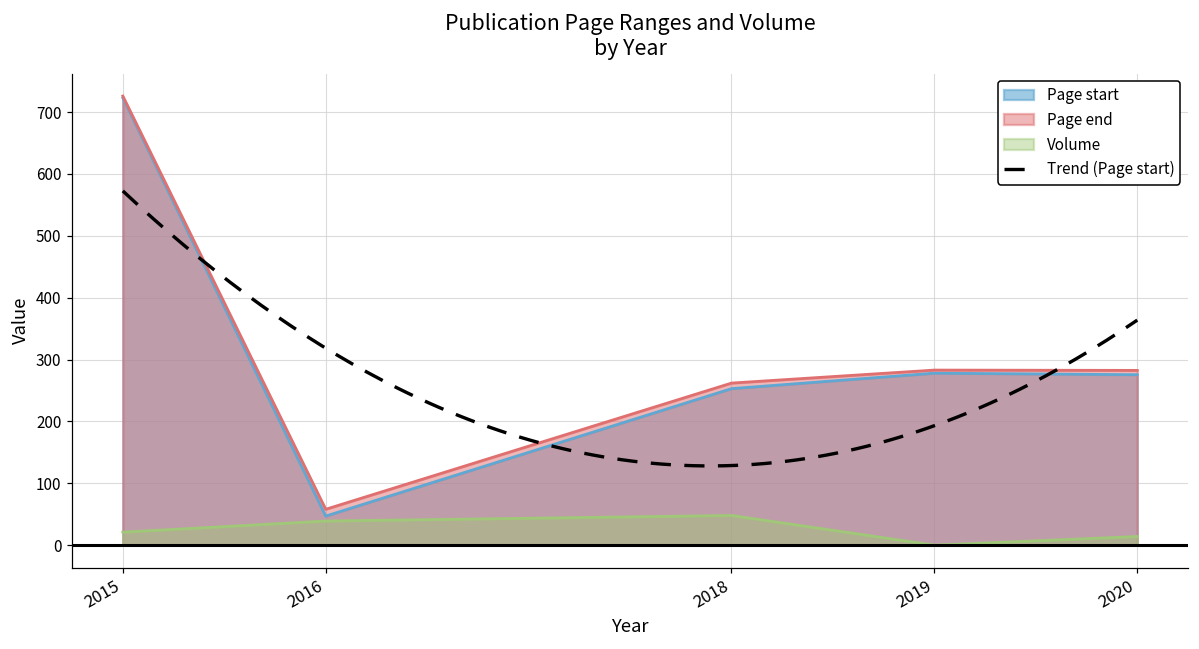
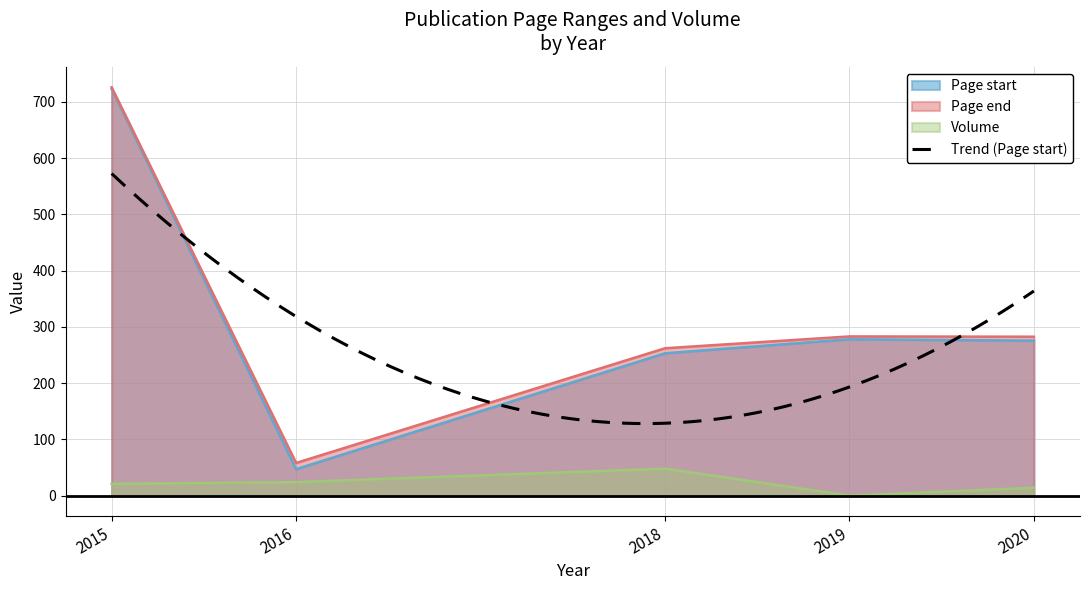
  {
    "Page start": {
      "2016": 50,
      "2018": 250,
      "2019": 280,
      "2020": 280
    },
    "Page end": {
      "2016": 60,
      "2018": 260,
      "2019": 280,
      "2020": 280
    },
    "Volume": {
      "2015": 20,
-     "2016": 40,
+     "2016": 20,
      "2018": 50,
      "2019": 0,
      "2020": 10
    },
    "Trend (Page start)": {
      "2015": 570,
      "2020": 360
    }
  }
